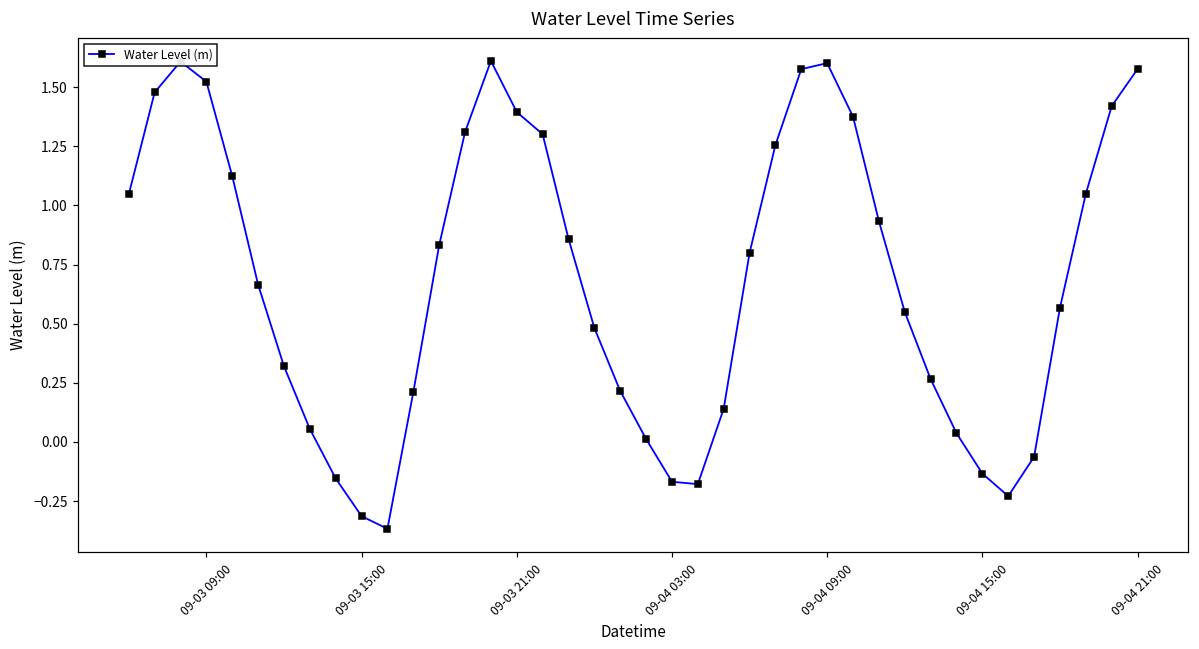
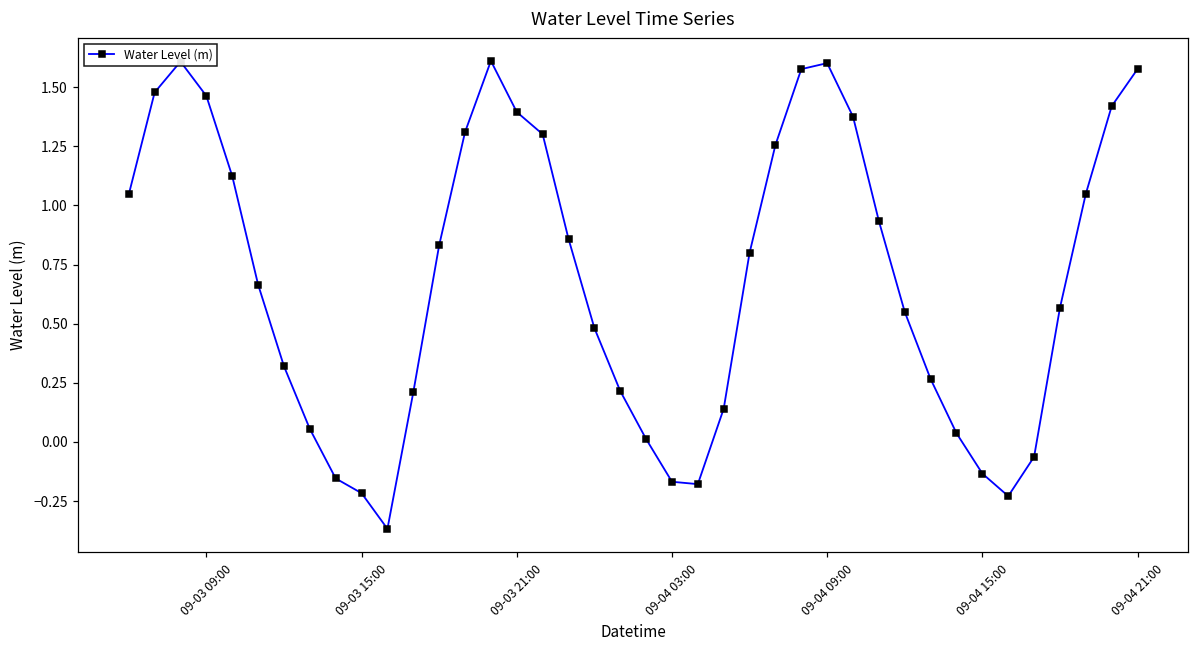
  {
-   "09-03 09:00": 1.52,
-   "09-03 15:00": -0.31,
+   "09-03 09:00": 1.46,
+   "09-03 15:00": -0.22,
    "09-03 21:00": 1.39,
    "09-04 03:00": -0.17,
    "09-04 09:00": 1.60,
    "09-04 15:00": -0.13,
    "09-04 21:00": 1.58
  }
